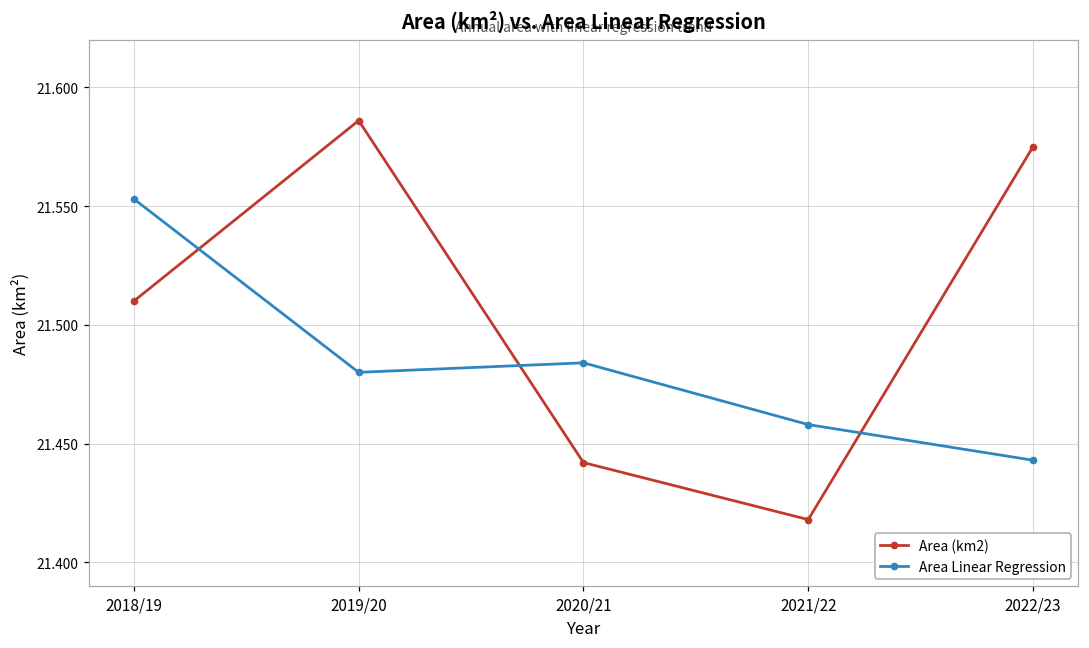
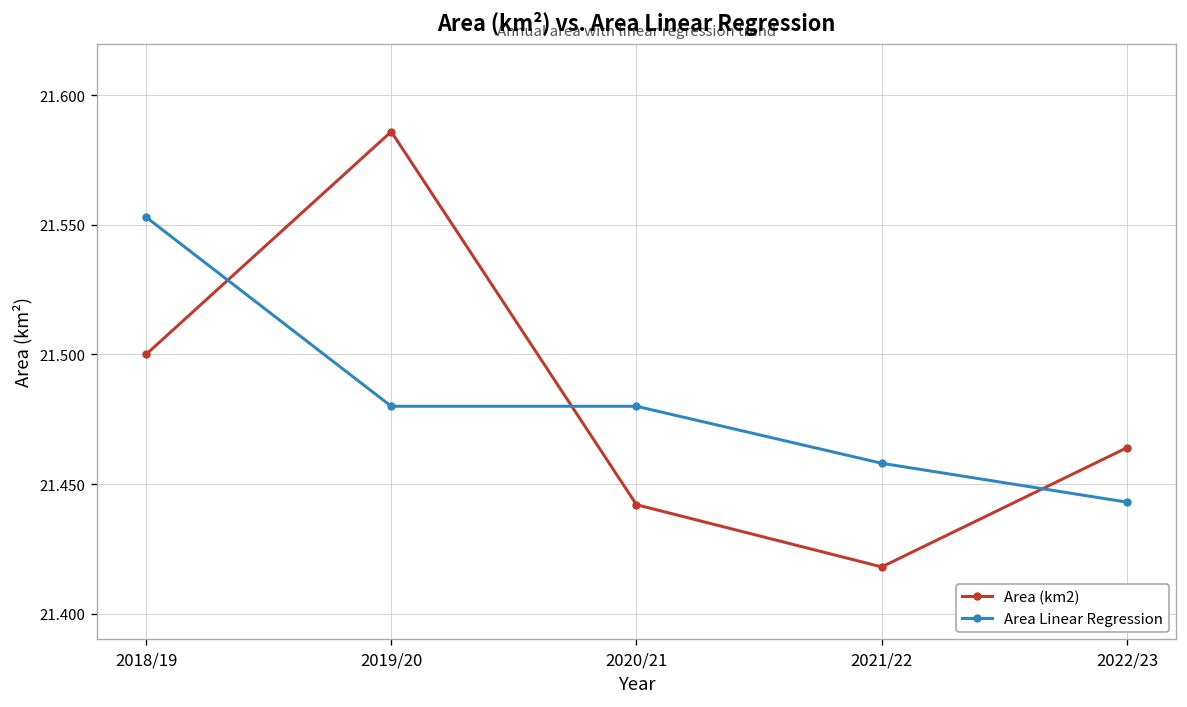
  {
    "Area (km2)": {
-     "2018/19": 21.51,
+     "2018/19": 21.50,
      "2019/20": 21.586,
      "2020/21": 21.442,
      "2021/22": 21.418,
-     "2022/23": 21.575
+     "2022/23": 21.464
    },
    "Area Linear Regression": {
      "2018/19": 21.553,
      "2019/20": 21.480,
-     "2020/21": 21.484,
+     "2020/21": 21.480,
      "2021/22": 21.458,
      "2022/23": 21.443
    }
  }
